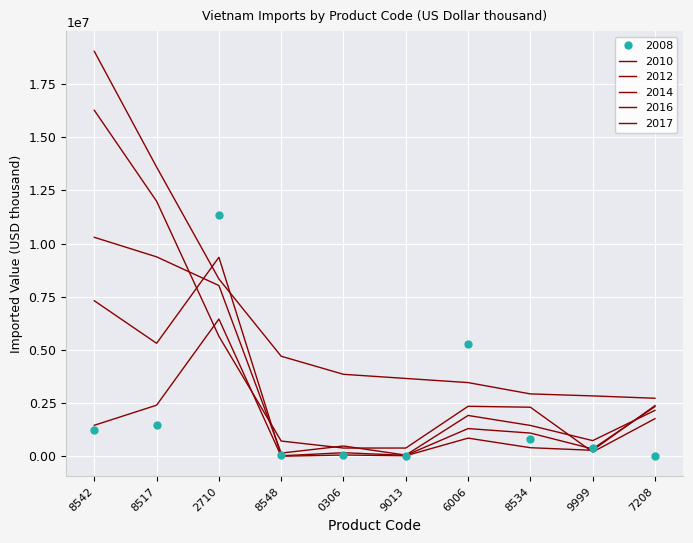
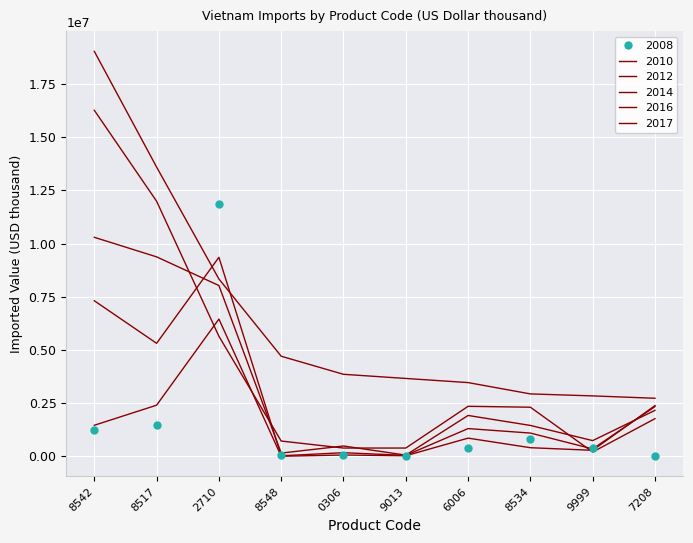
  {
    "2008": {
      "8542": 1300000,
      "8517": 1500000,
-     "2710": 11300000,
-     "6006": 5300000,
+     "2710": 11800000,
+     "6006": 400000,
      "8534": 800000,
      "7208": 0
    }
  }
